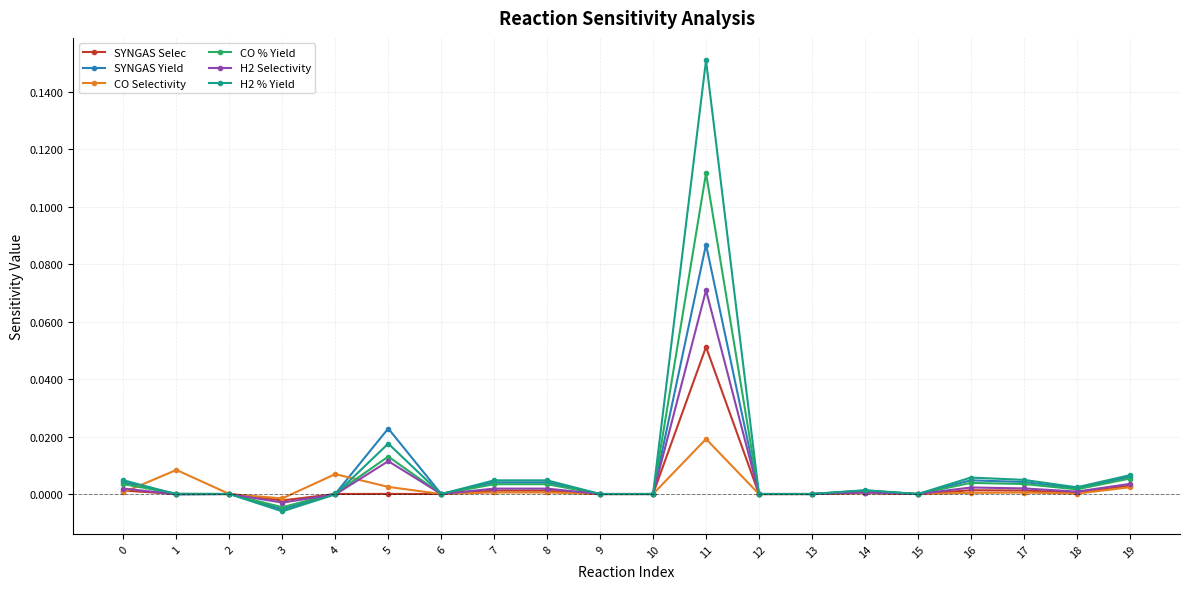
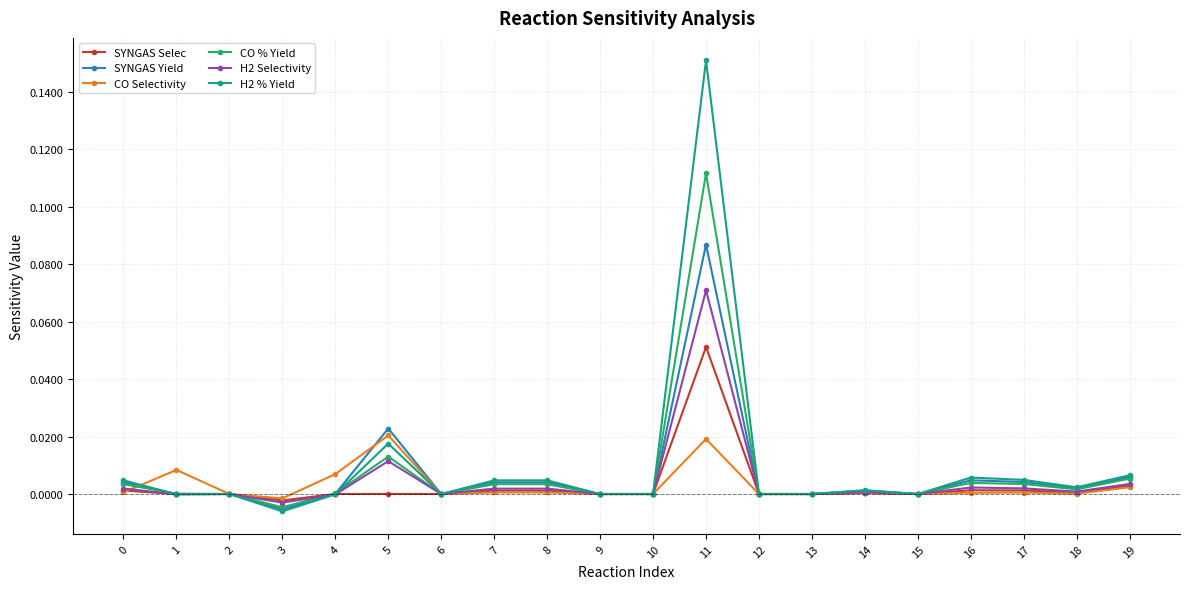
  {
    "SYNGAS Selec": {
      "5": 0.000,
      "11": 0.051,
      "16": 0.001
    },
    "SYNGAS Yield": {
      "5": 0.023,
      "11": 0.087,
      "16": 0.005
    },
    "CO Selectivity": {
      "1": 0.008,
      "4": 0.007,
-     "5": 0.002,
+     "5": 0.020,
      "11": 0.019,
      "16": 0.000
    },
    "H2 Selectivity": {
      "5": 0.011,
      "11": 0.071,
      "16": 0.002
    }
  }
